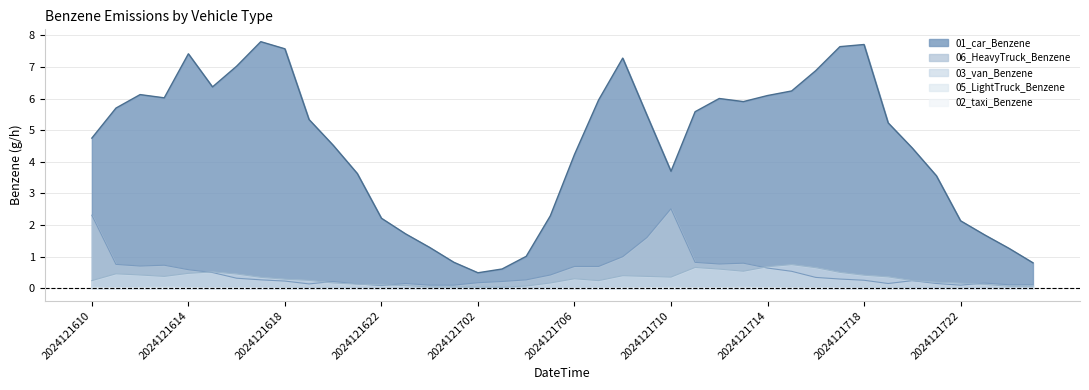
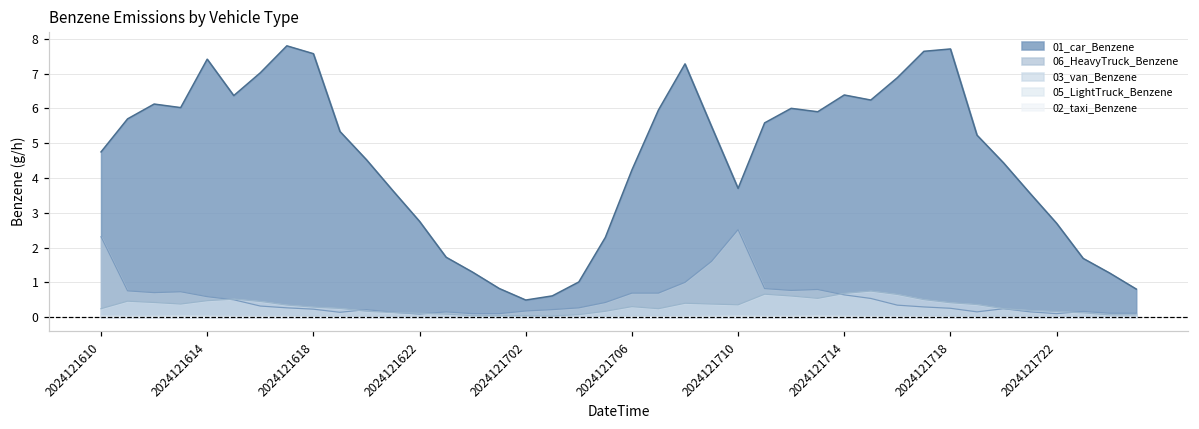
  {
    "01_car_Benzene": {
      "2024121610": 4.7,
      "2024121614": 7.4,
      "2024121618": 7.6,
-     "2024121622": 2.2,
+     "2024121622": 2.8,
      "2024121702": 0.5,
      "2024121706": 4.2,
      "2024121710": 3.7,
-     "2024121714": 6.1,
+     "2024121714": 6.4,
      "2024121718": 7.7,
-     "2024121722": 2.1
+     "2024121722": 2.7
    }
  }
